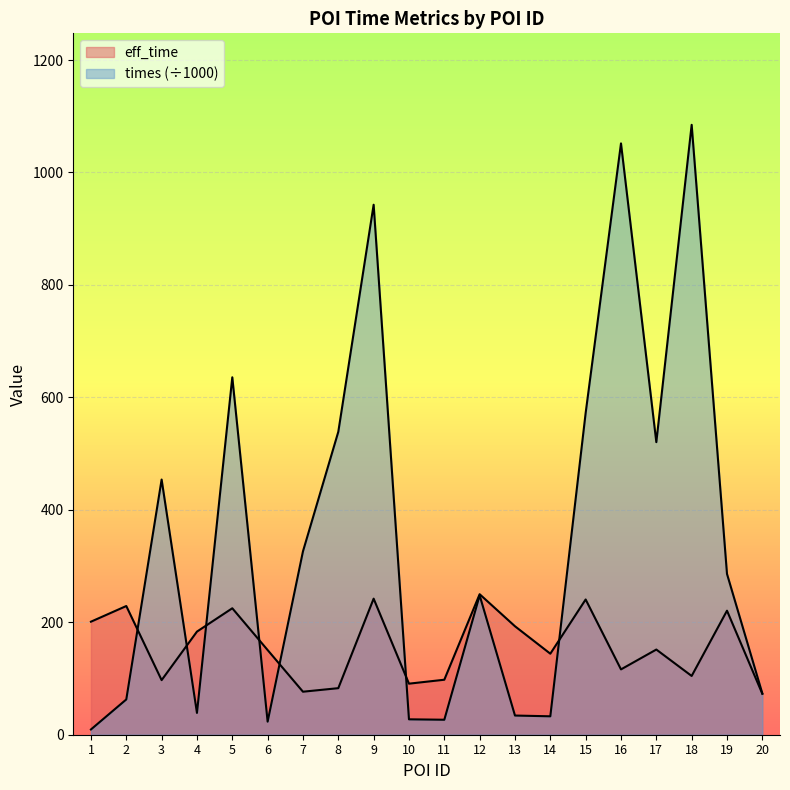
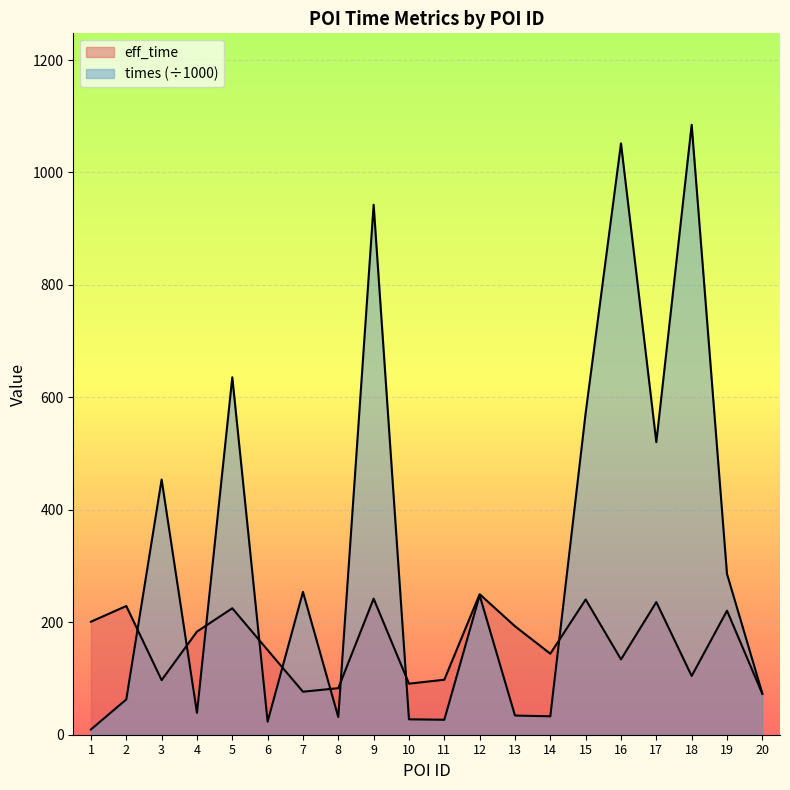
  {
    "eff_time": {
      "1": 200,
      "2": 230,
      "3": 100,
      "4": 180,
      "5": 220,
      "6": 150,
      "7": 80,
      "8": 80,
      "9": 240,
      "10": 90,
      "11": 100,
      "13": 190,
      "14": 140,
      "15": 240,
-     "16": 120,
-     "17": 150,
+     "16": 130,
+     "17": 240,
      "18": 100,
      "19": 220
    },
    "times (÷1000)": {
      "1": 10,
      "2": 60,
      "3": 450,
      "4": 40,
      "5": 640,
      "6": 20,
-     "7": 330,
-     "8": 540,
+     "7": 250,
+     "8": 30,
      "9": 940,
      "10": 30,
      "11": 30,
      "13": 30,
      "14": 30,
      "15": 570,
      "16": 1050,
      "17": 520,
      "18": 1080,
      "19": 290
    }
  }
